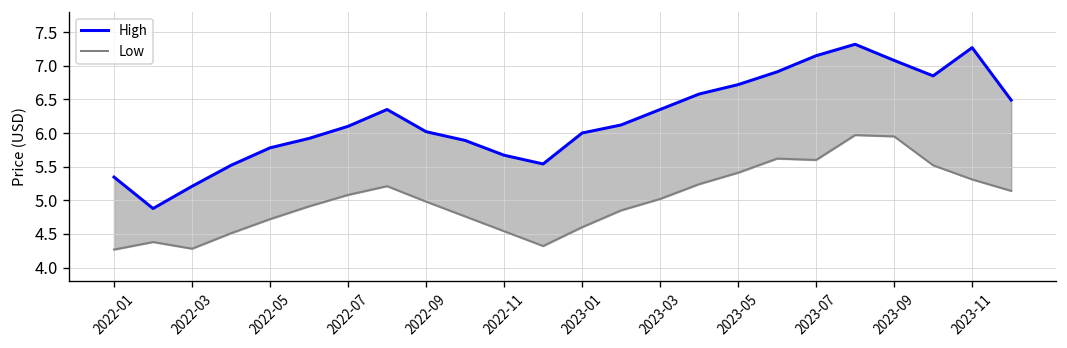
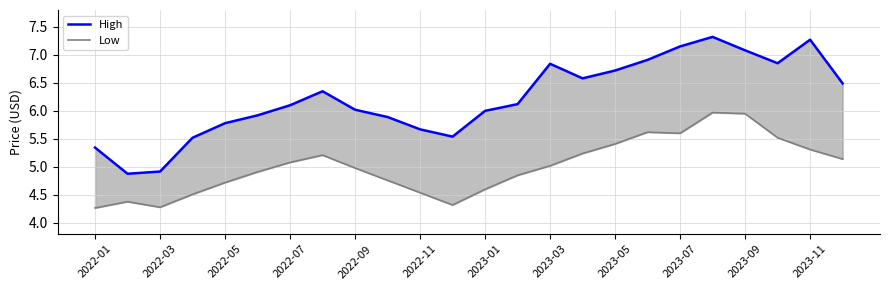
  {
    "High": {
      "2022-01": 5.3,
-     "2022-03": 5.2,
+     "2022-03": 4.9,
      "2022-05": 5.8,
      "2022-07": 6.1,
      "2022-09": 6.0,
      "2022-11": 5.7,
      "2023-01": 6.0,
-     "2023-03": 6.4,
+     "2023-03": 6.8,
      "2023-05": 6.7,
      "2023-07": 7.2,
      "2023-09": 7.1,
      "2023-11": 7.3
    },
    "Low": {
      "2022-01": 4.3,
      "2022-03": 4.3,
      "2022-05": 4.7,
      "2022-07": 5.1,
      "2022-09": 5.0,
      "2022-11": 4.5,
      "2023-01": 4.6,
      "2023-03": 5.0,
      "2023-05": 5.4,
      "2023-07": 5.6,
      "2023-09": 6.0,
      "2023-11": 5.3
    }
  }
